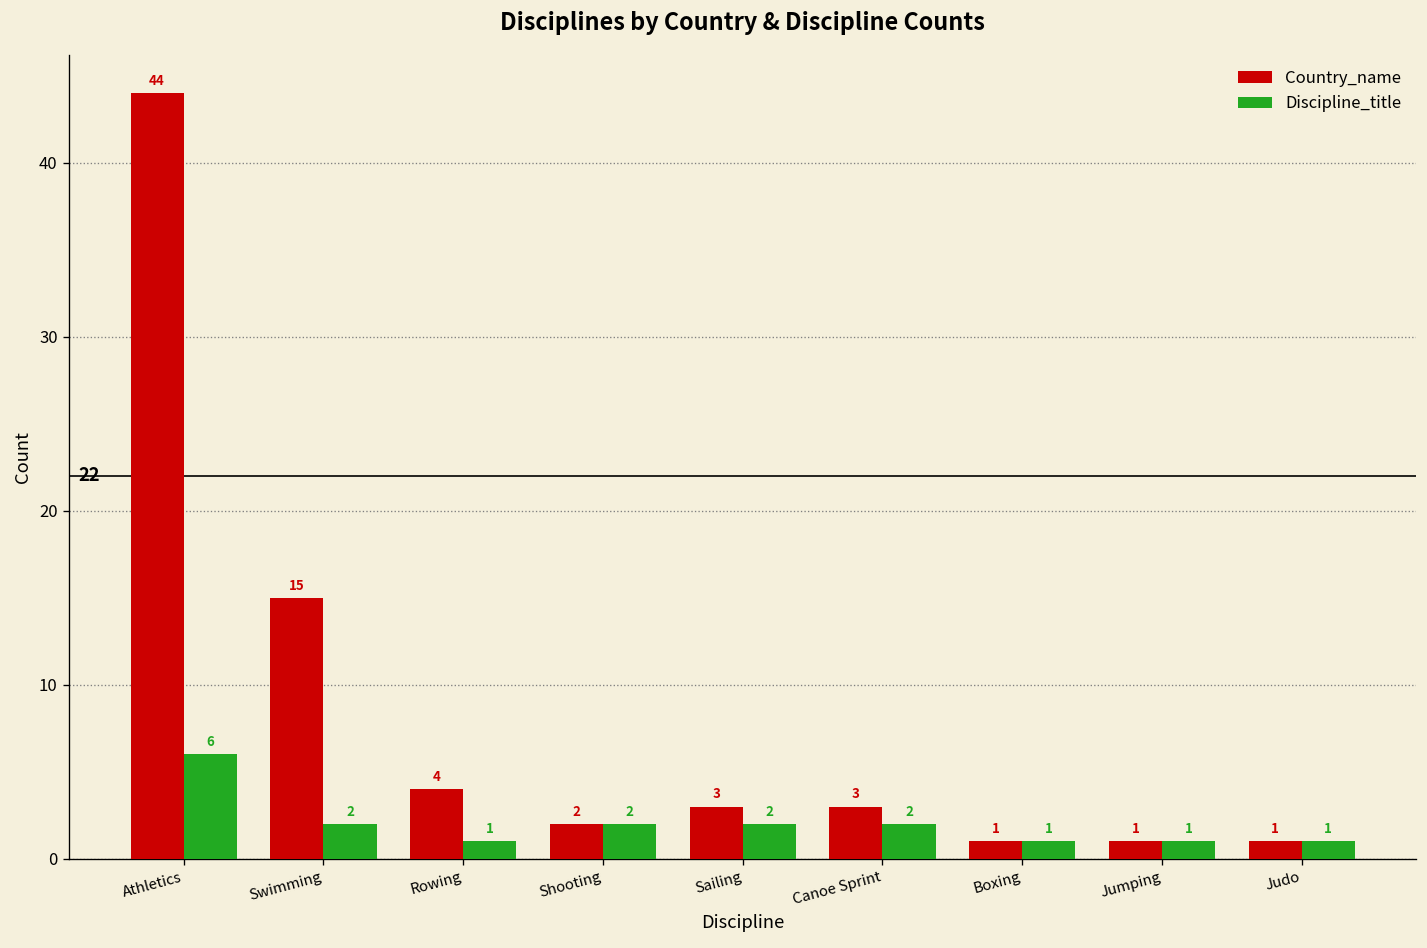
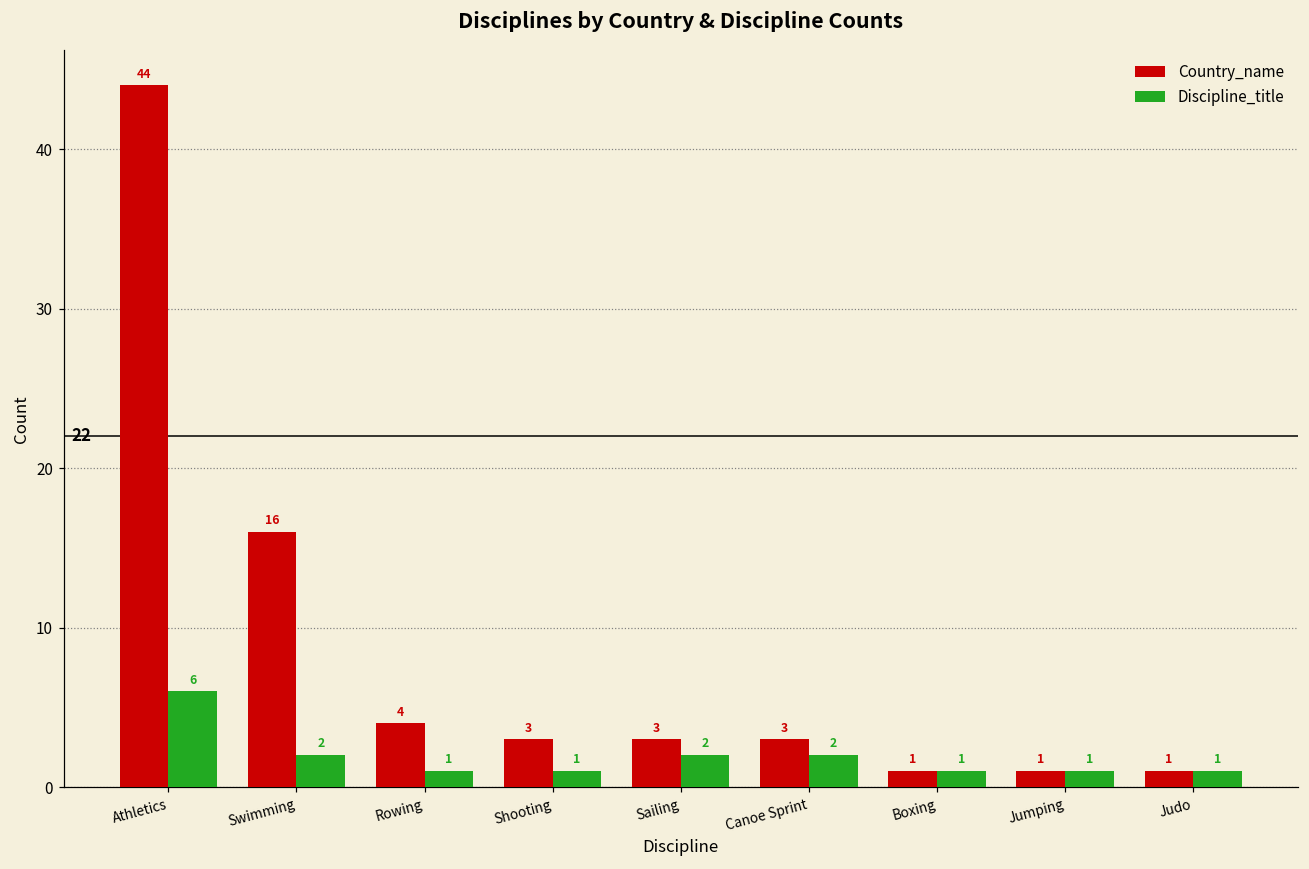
  {
    "Country_name": {
      "Athletics": 44,
-     "Swimming": 15,
+     "Swimming": 16,
      "Rowing": 4,
-     "Shooting": 2,
+     "Shooting": 3,
      "Sailing": 3,
      "Canoe Sprint": 3,
      "Boxing": 1,
      "Jumping": 1,
      "Judo": 1
    },
    "Discipline_title": {
      "Athletics": 6,
      "Swimming": 2,
      "Rowing": 1,
-     "Shooting": 2,
+     "Shooting": 1,
      "Sailing": 2,
      "Canoe Sprint": 2,
      "Boxing": 1,
      "Jumping": 1,
      "Judo": 1
    }
  }
